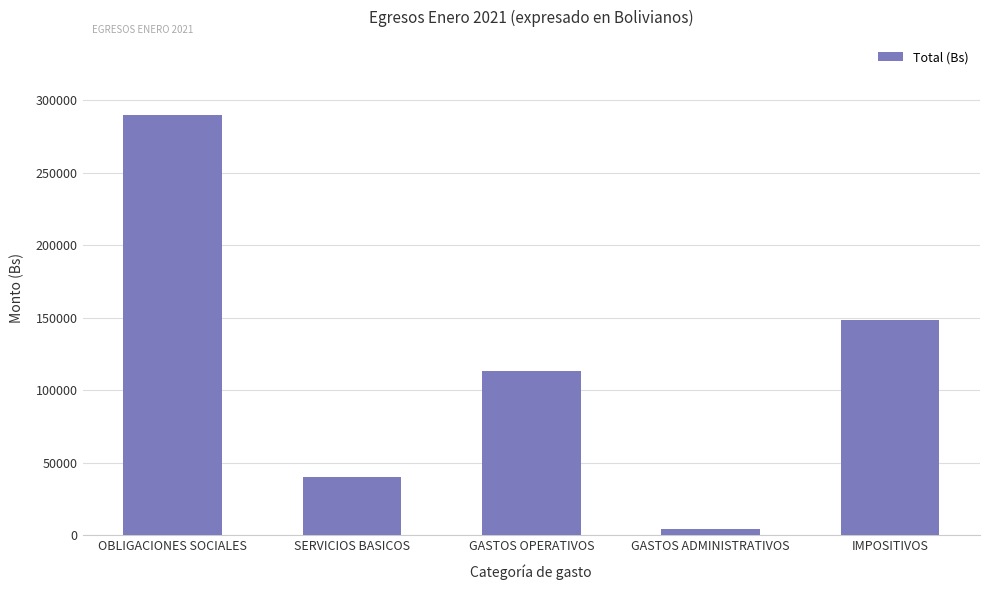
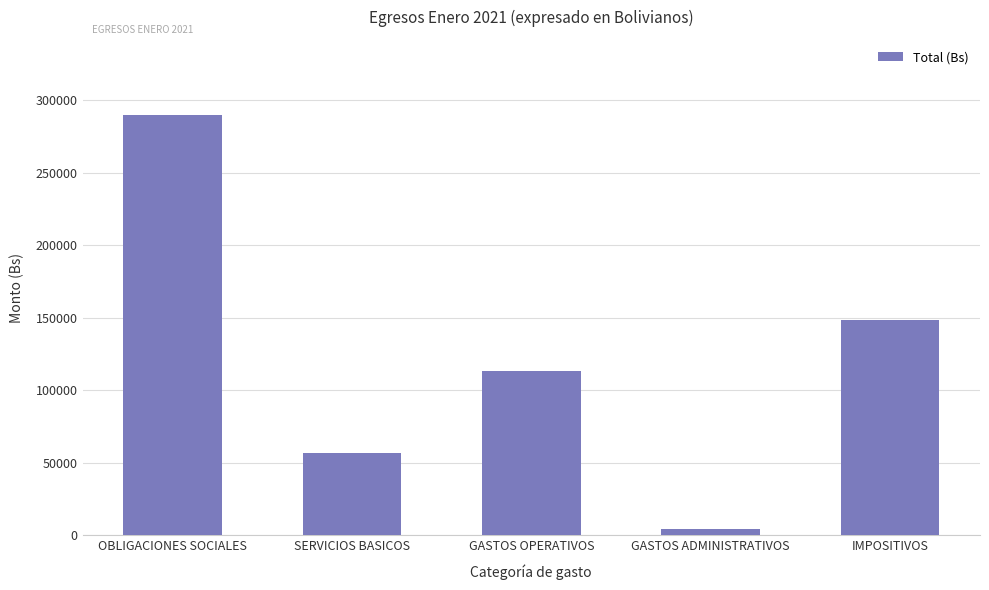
  {
    "OBLIGACIONES SOCIALES": 290000,
-   "SERVICIOS BASICOS": 40000,
+   "SERVICIOS BASICOS": 56000,
    "GASTOS OPERATIVOS": 114000,
    "GASTOS ADMINISTRATIVOS": 4000,
    "IMPOSITIVOS": 148000
  }
